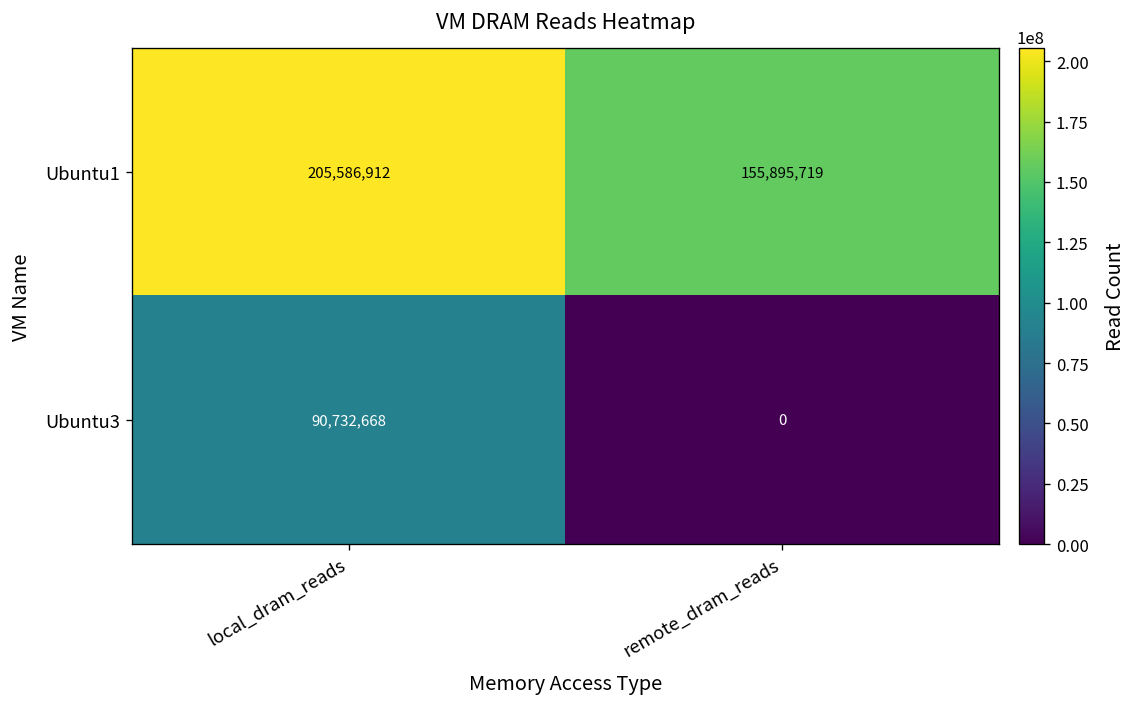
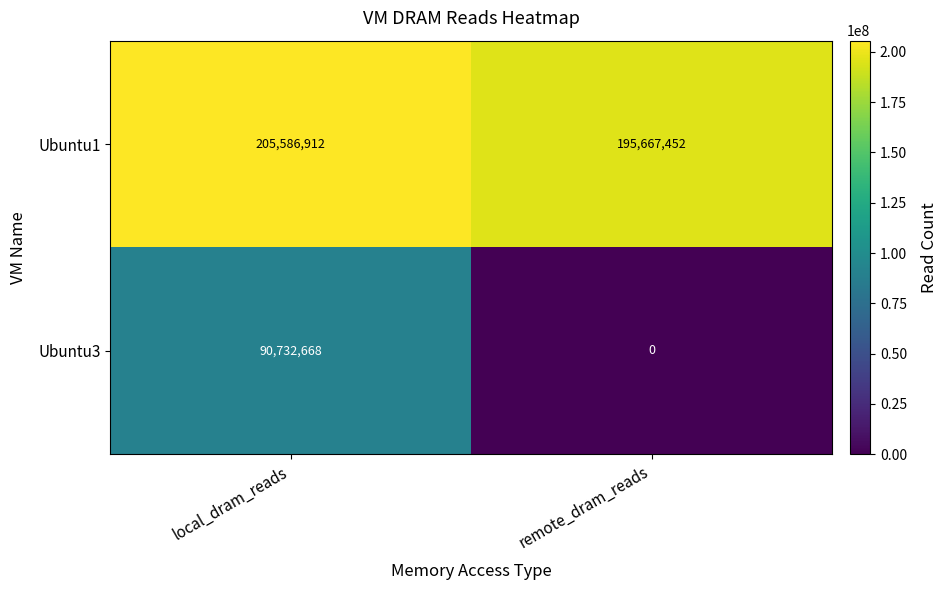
  {
    "Ubuntu1": {
      "local_dram_reads": "205,586,912",
-     "remote_dram_reads": "155,895,719"
+     "remote_dram_reads": "195,667,452"
    },
    "Ubuntu3": {
      "local_dram_reads": "90,732,668",
      "remote_dram_reads": "0"
    }
  }
